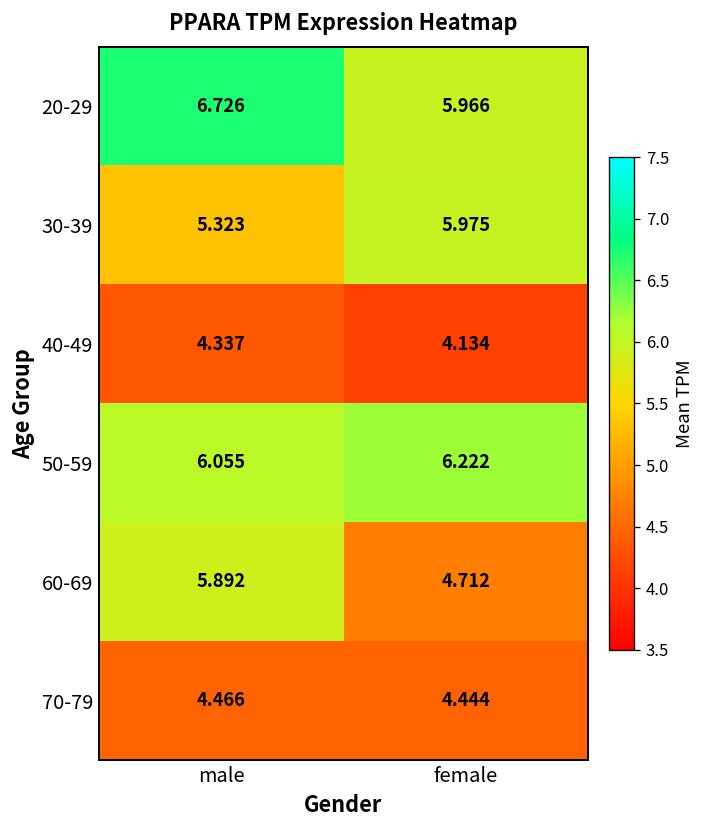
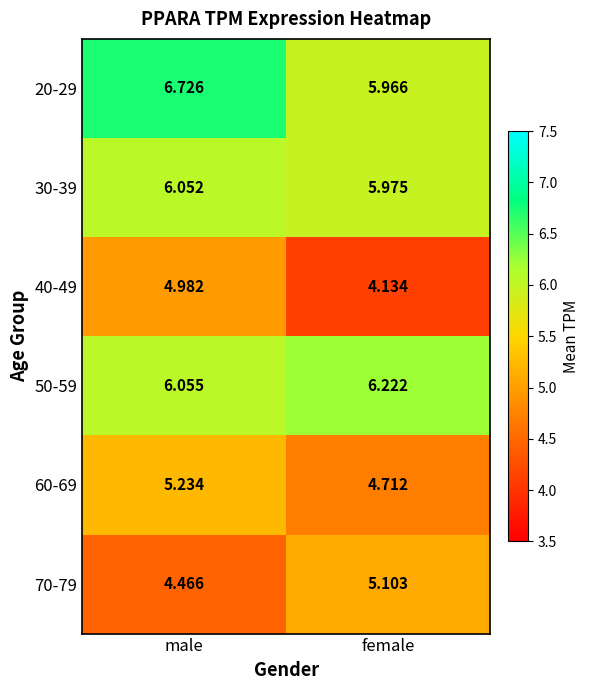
  {
    "20-29": {
      "male": 6.726,
      "female": 5.966
    },
    "30-39": {
-     "male": 5.323,
+     "male": 6.052,
      "female": 5.975
    },
    "40-49": {
-     "male": 4.337,
+     "male": 4.982,
      "female": 4.134
    },
    "50-59": {
      "male": 6.055,
      "female": 6.222
    },
    "60-69": {
-     "male": 5.892,
+     "male": 5.234,
      "female": 4.712
    },
    "70-79": {
      "male": 4.466,
-     "female": 4.444
+     "female": 5.103
    }
  }
